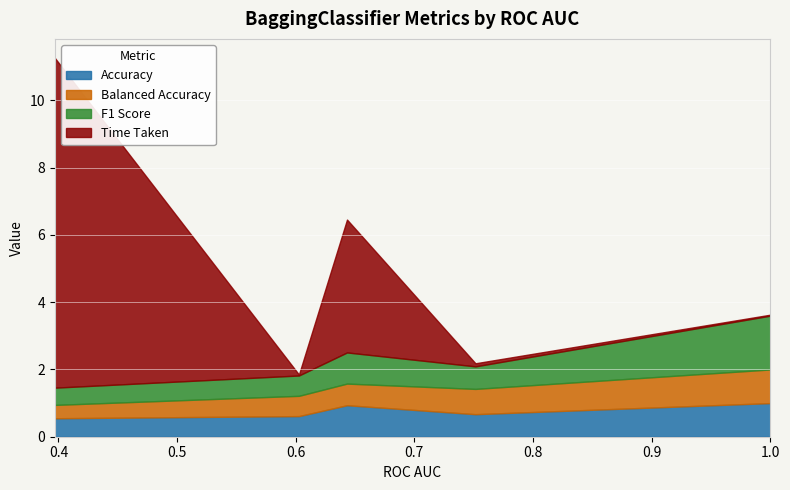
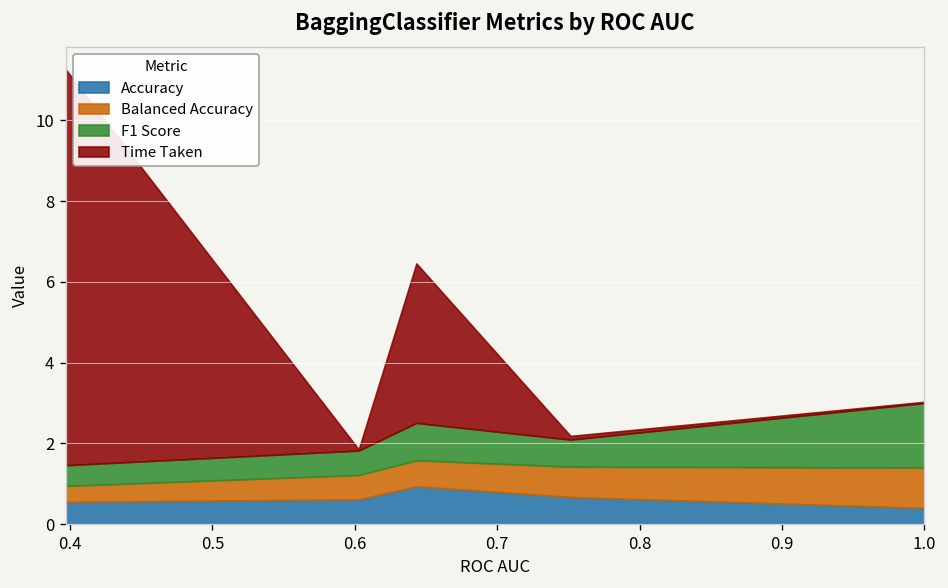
  {
    "Accuracy": {
-     "1.0": 1.0
+     "1.0": 0.4
    },
    "Balanced Accuracy": {
      "1.0": 1.0
    }
  }
